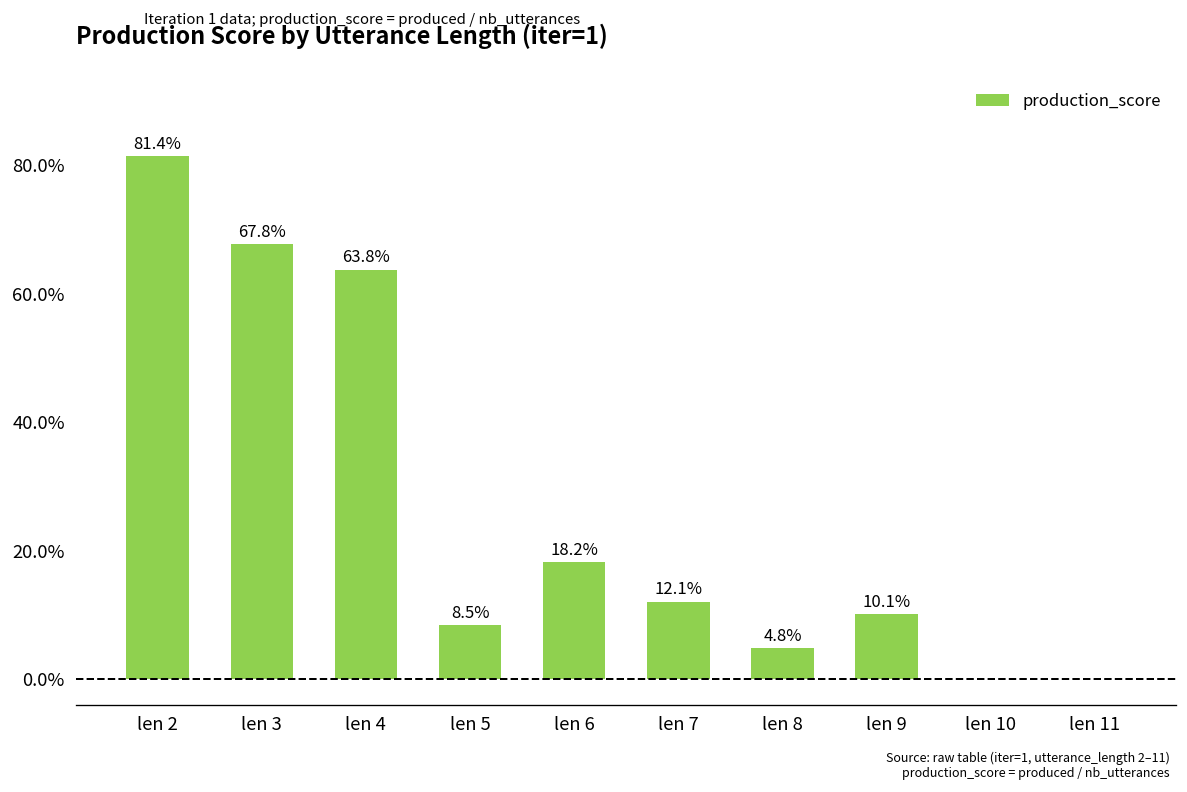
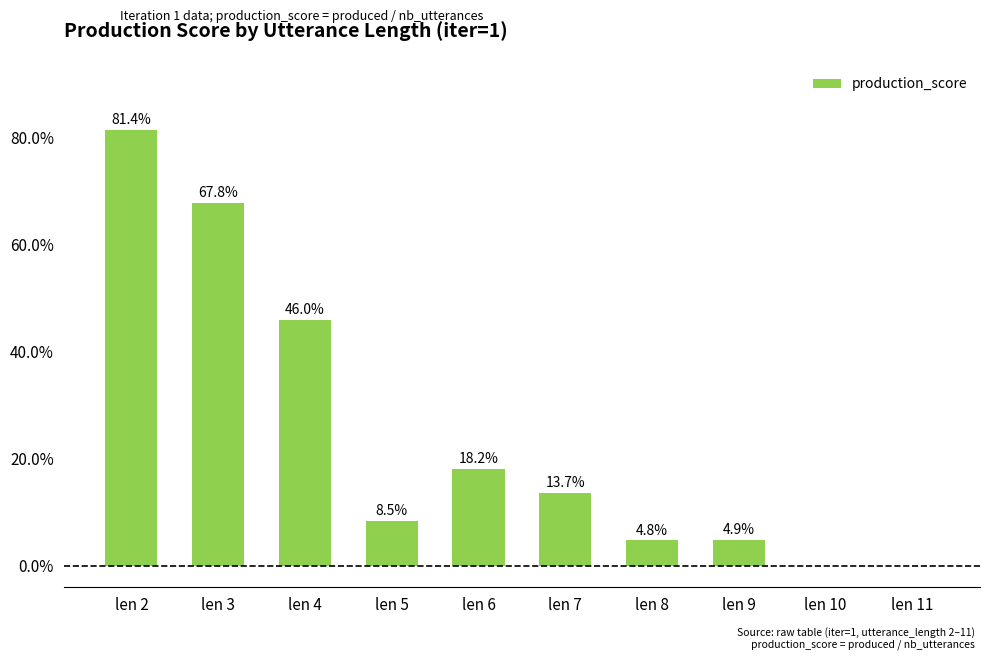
  {
    "len 2": "81.4%",
    "len 3": "67.8%",
-   "len 4": "63.8%",
+   "len 4": "46.0%",
    "len 5": "8.5%",
    "len 6": "18.2%",
-   "len 7": "12.1%",
+   "len 7": "13.7%",
    "len 8": "4.8%",
-   "len 9": "10.1%"
+   "len 9": "4.9%"
  }
